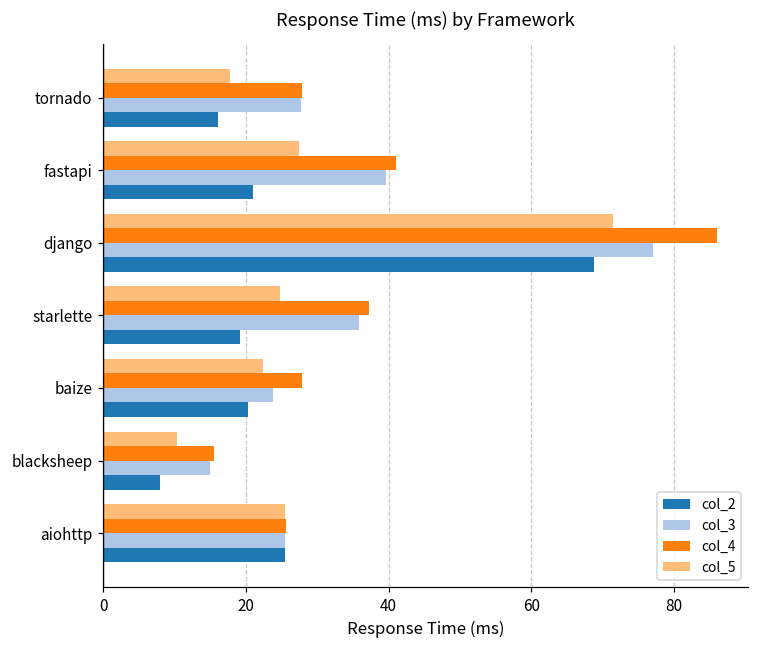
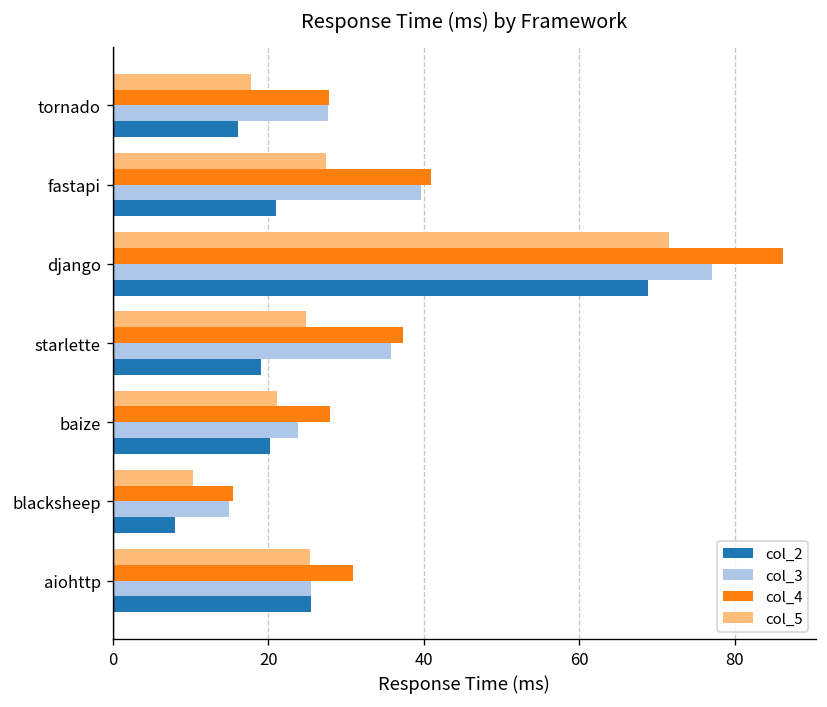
  {
    "col_2": {
      "tornado": 16,
      "fastapi": 21,
      "django": 69,
      "starlette": 19,
      "baize": 20,
      "blacksheep": 8,
      "aiohttp": 25
    },
    "col_3": {
      "tornado": 28,
      "fastapi": 40,
      "django": 77,
      "starlette": 36,
      "baize": 24,
      "blacksheep": 15,
      "aiohttp": 26
    },
    "col_4": {
      "tornado": 28,
      "fastapi": 41,
      "django": 86,
      "starlette": 37,
      "baize": 28,
      "blacksheep": 15,
-     "aiohttp": 26
+     "aiohttp": 31
    },
    "col_5": {
      "tornado": 18,
      "fastapi": 27,
      "django": 71,
      "starlette": 25,
-     "baize": 22,
+     "baize": 21,
      "blacksheep": 10,
      "aiohttp": 25
    }
  }
